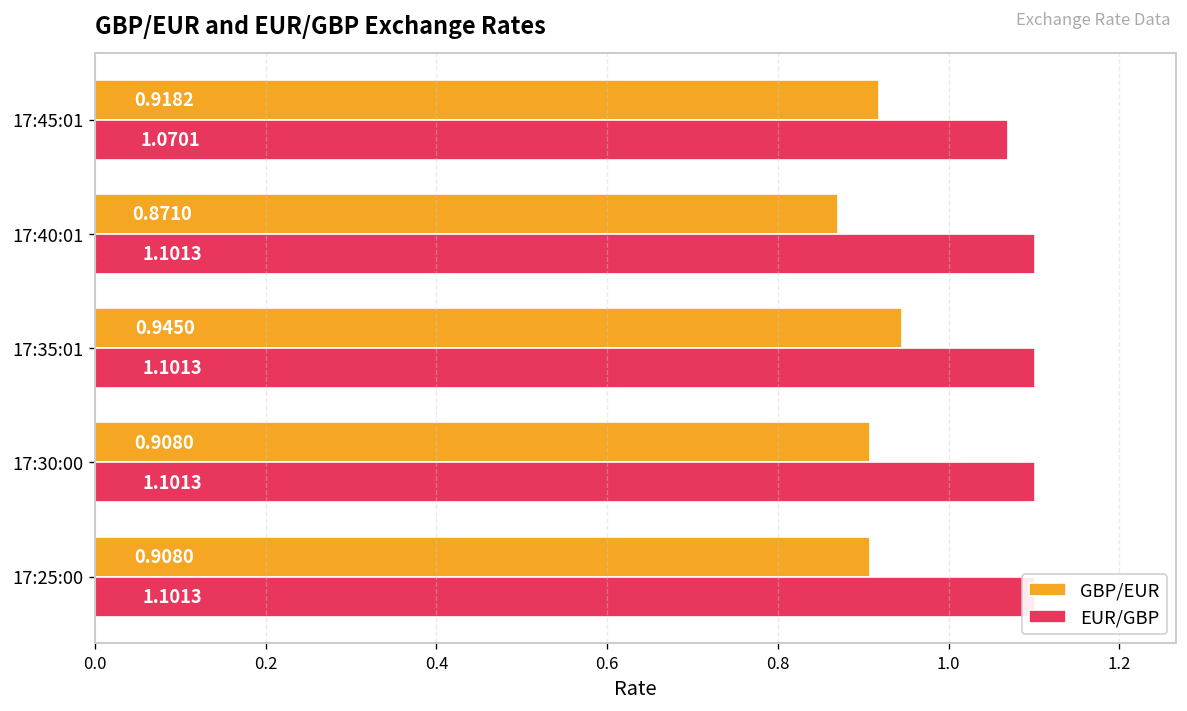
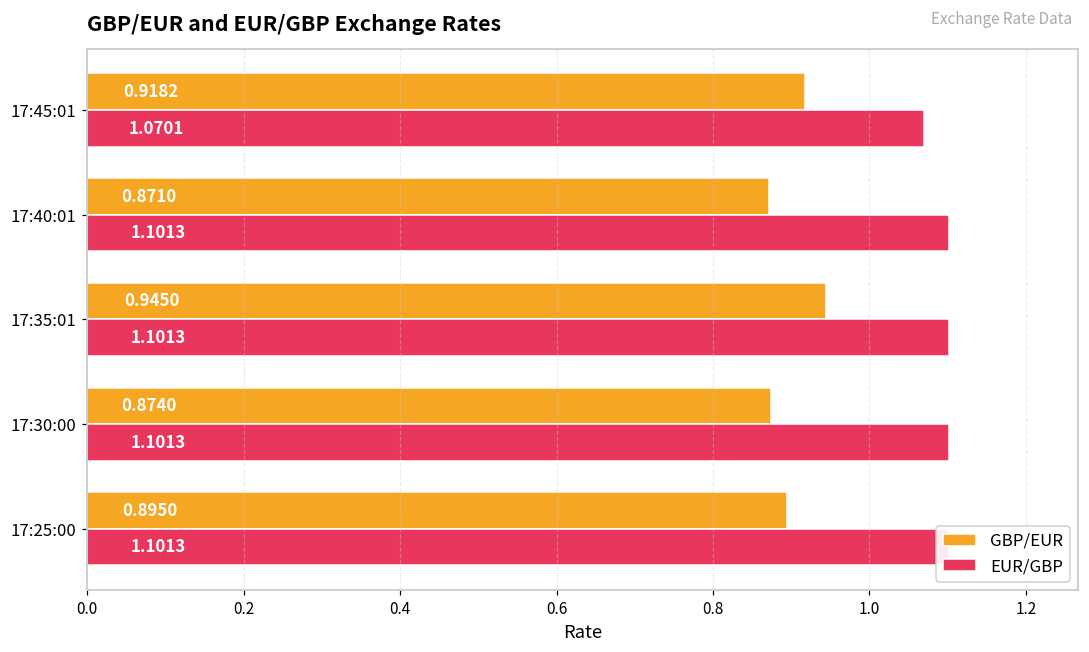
  {
    "GBP/EUR": {
      "17:45:01": 0.9182,
      "17:40:01": 0.8710,
      "17:35:01": 0.9450,
-     "17:30:00": 0.9080,
-     "17:25:00": 0.9080
+     "17:30:00": 0.8740,
+     "17:25:00": 0.8950
    },
    "EUR/GBP": {
      "17:45:01": 1.0701,
      "17:40:01": 1.1013,
      "17:35:01": 1.1013,
      "17:30:00": 1.1013
    }
  }
